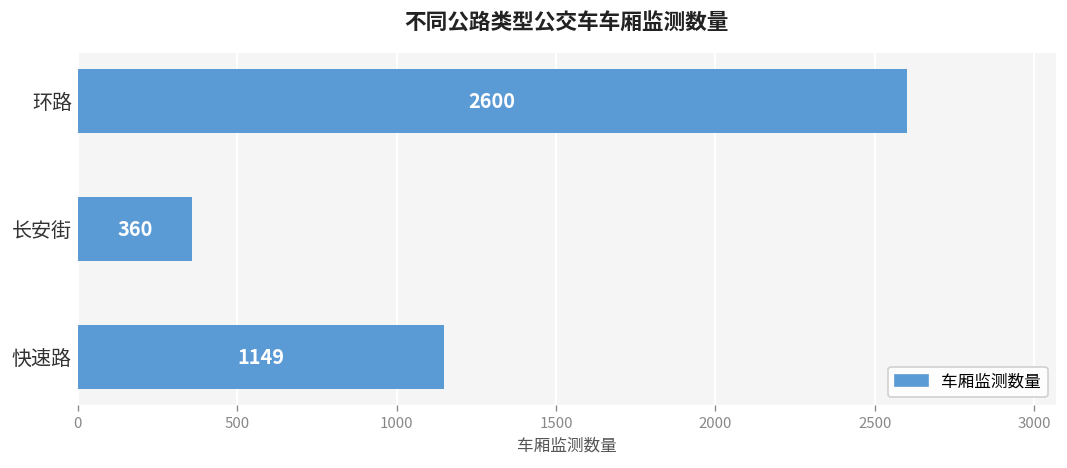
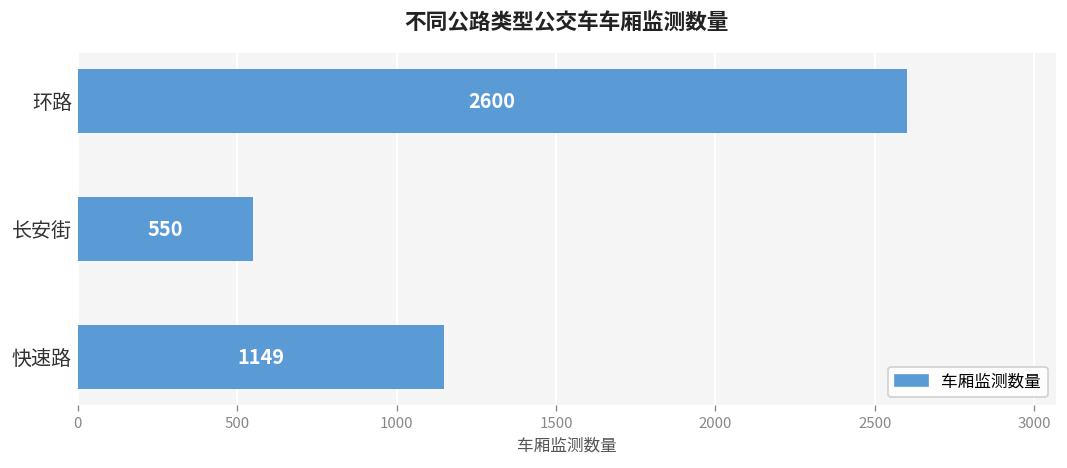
  {
    "环路": 2600,
-   "长安街": 360,
+   "长安街": 550,
    "快速路": 1149
  }
